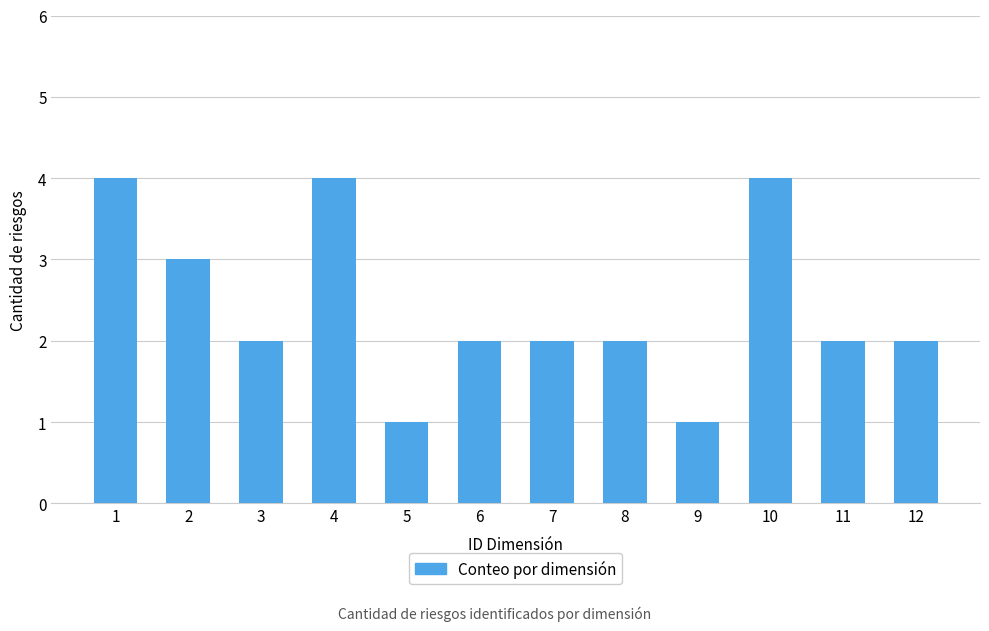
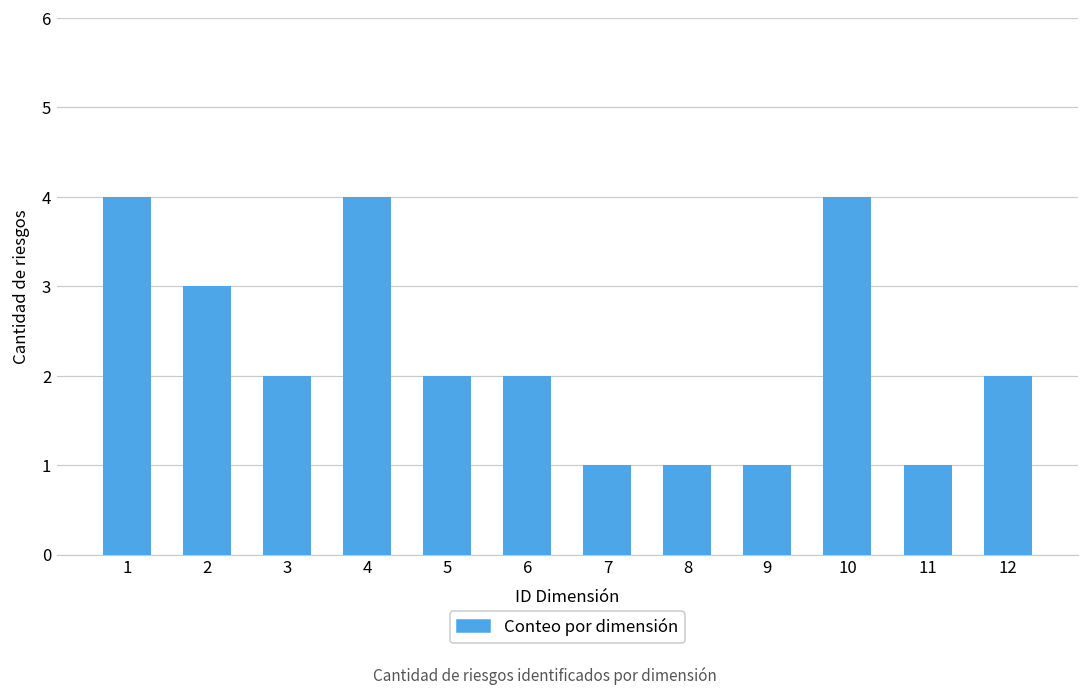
  {
    "1": 4,
    "2": 3,
    "3": 2,
    "4": 4,
-   "5": 1,
+   "5": 2,
    "6": 2,
-   "7": 2,
-   "8": 2,
+   "7": 1,
+   "8": 1,
    "9": 1,
    "10": 4,
-   "11": 2,
+   "11": 1,
    "12": 2
  }
